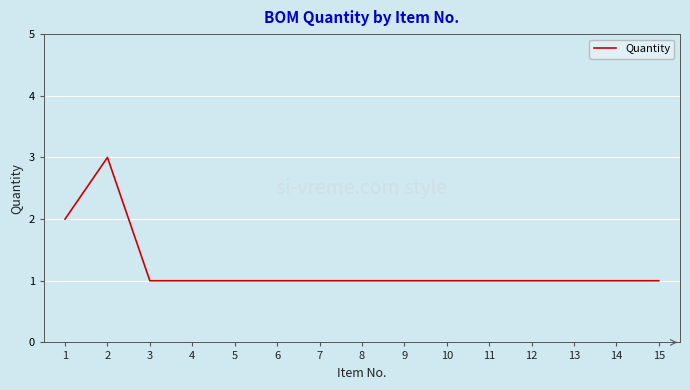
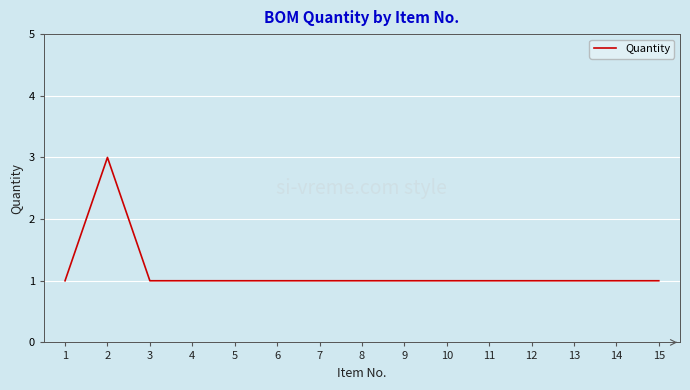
  {
-   "1": 2,
+   "1": 1,
    "2": 3,
    "3": 1,
    "4": 1,
    "5": 1,
    "6": 1,
    "7": 1,
    "8": 1,
    "9": 1,
    "10": 1,
    "11": 1,
    "12": 1,
    "13": 1,
    "14": 1,
    "15": 1
  }
